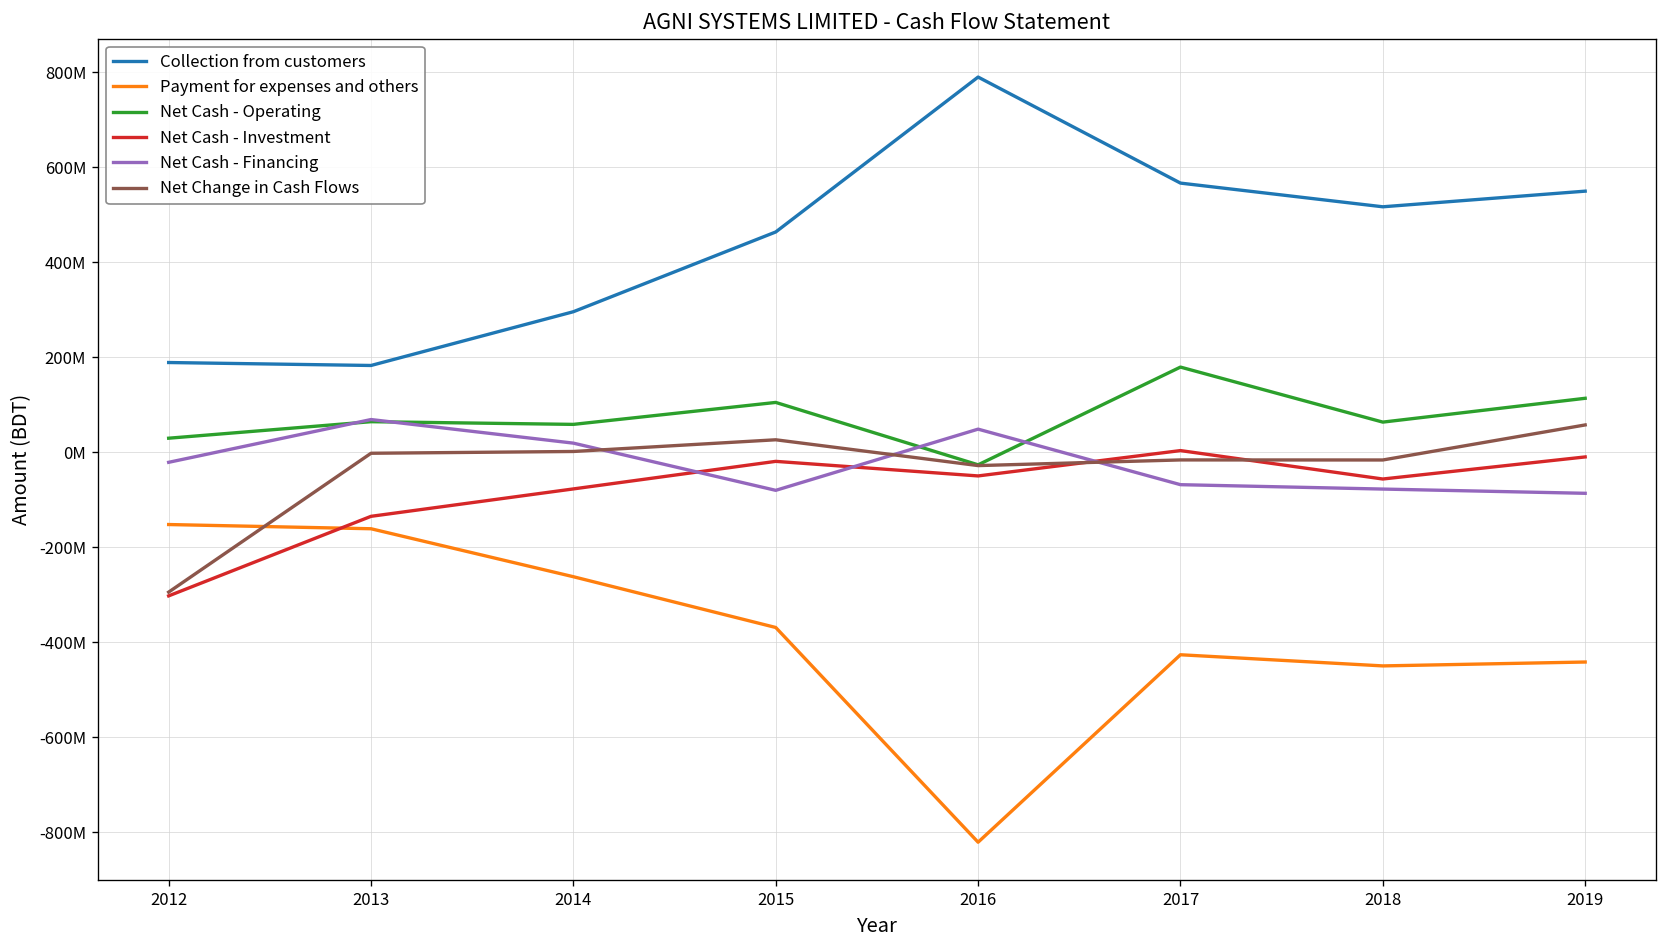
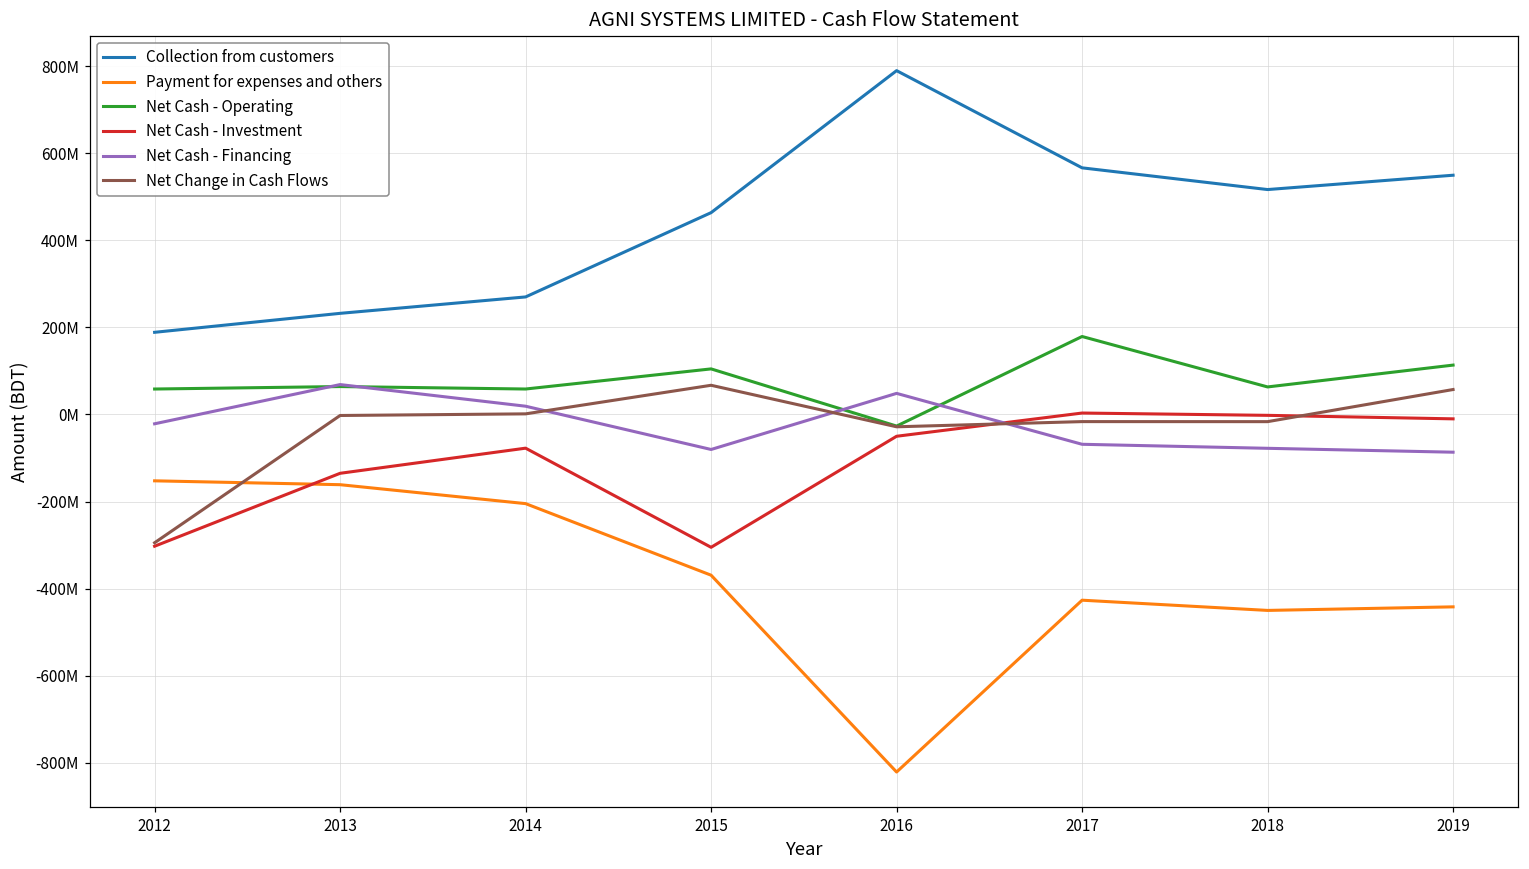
  {
    "Collection from customers": {
      "2012": 190000000,
-     "2013": 180000000,
-     "2014": 300000000,
+     "2013": 230000000,
+     "2014": 270000000,
      "2015": 460000000,
      "2016": 790000000,
      "2017": 570000000,
      "2018": 520000000,
      "2019": 550000000
    },
    "Payment for expenses and others": {
      "2012": -150000000,
      "2013": -160000000,
-     "2014": -260000000,
+     "2014": -200000000,
      "2015": -370000000,
      "2016": -820000000,
      "2017": -430000000,
      "2018": -450000000,
      "2019": -440000000
    },
    "Net Cash - Operating": {
-     "2012": 30000000,
+     "2012": 60000000,
      "2014": 60000000,
      "2015": 100000000,
      "2017": 180000000,
      "2018": 60000000,
      "2019": 110000000
    },
    "Net Cash - Investment": {
      "2012": -300000000,
      "2013": -140000000,
      "2014": -80000000,
-     "2015": -20000000,
+     "2015": -310000000,
      "2016": -50000000,
      "2017": 0,
-     "2018": -60000000,
+     "2018": 0,
      "2019": -10000000
    },
    "Net Cash - Financing": {
      "2012": -20000000,
      "2014": 20000000,
      "2015": -80000000,
      "2016": 50000000,
      "2017": -70000000,
      "2018": -80000000,
      "2019": -90000000
    },
    "Net Change in Cash Flows": {
      "2012": -290000000,
      "2013": 0,
      "2014": 0,
-     "2015": 30000000,
+     "2015": 70000000,
      "2017": -20000000,
      "2018": -20000000,
      "2019": 60000000
    }
  }
